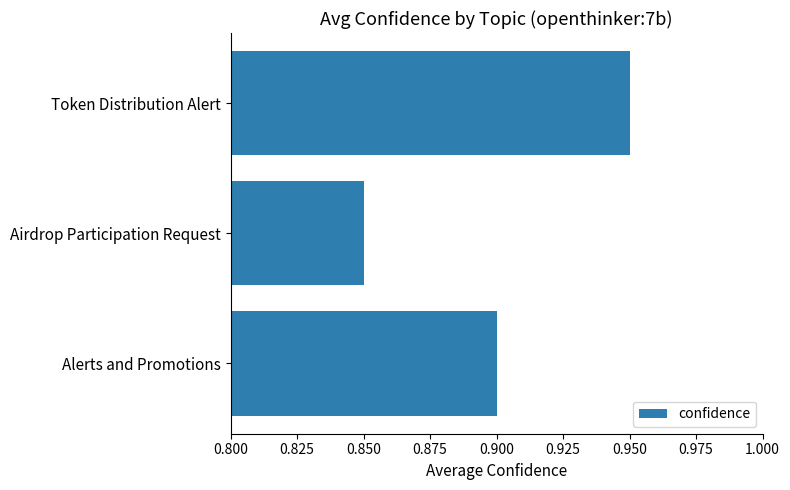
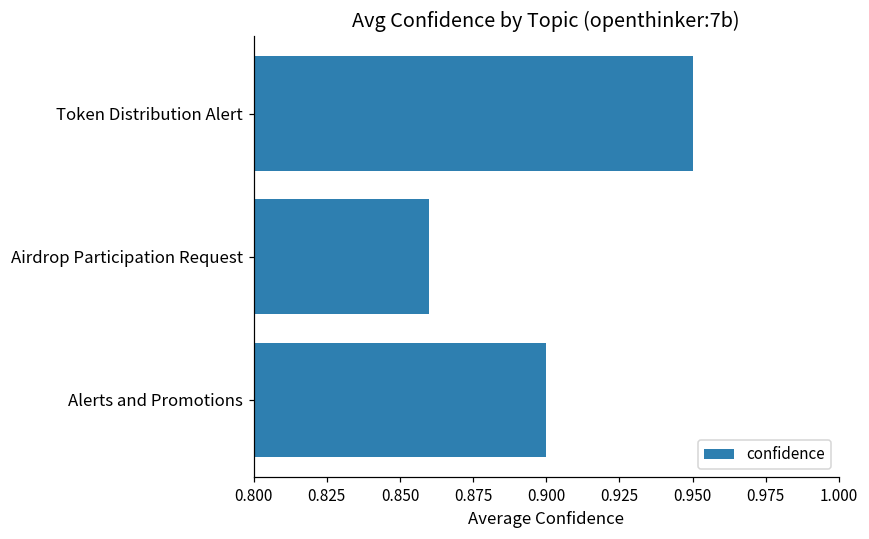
  {
    "Token Distribution Alert": 0.95,
-   "Airdrop Participation Request": 0.85,
+   "Airdrop Participation Request": 0.86,
    "Alerts and Promotions": 0.90
  }
